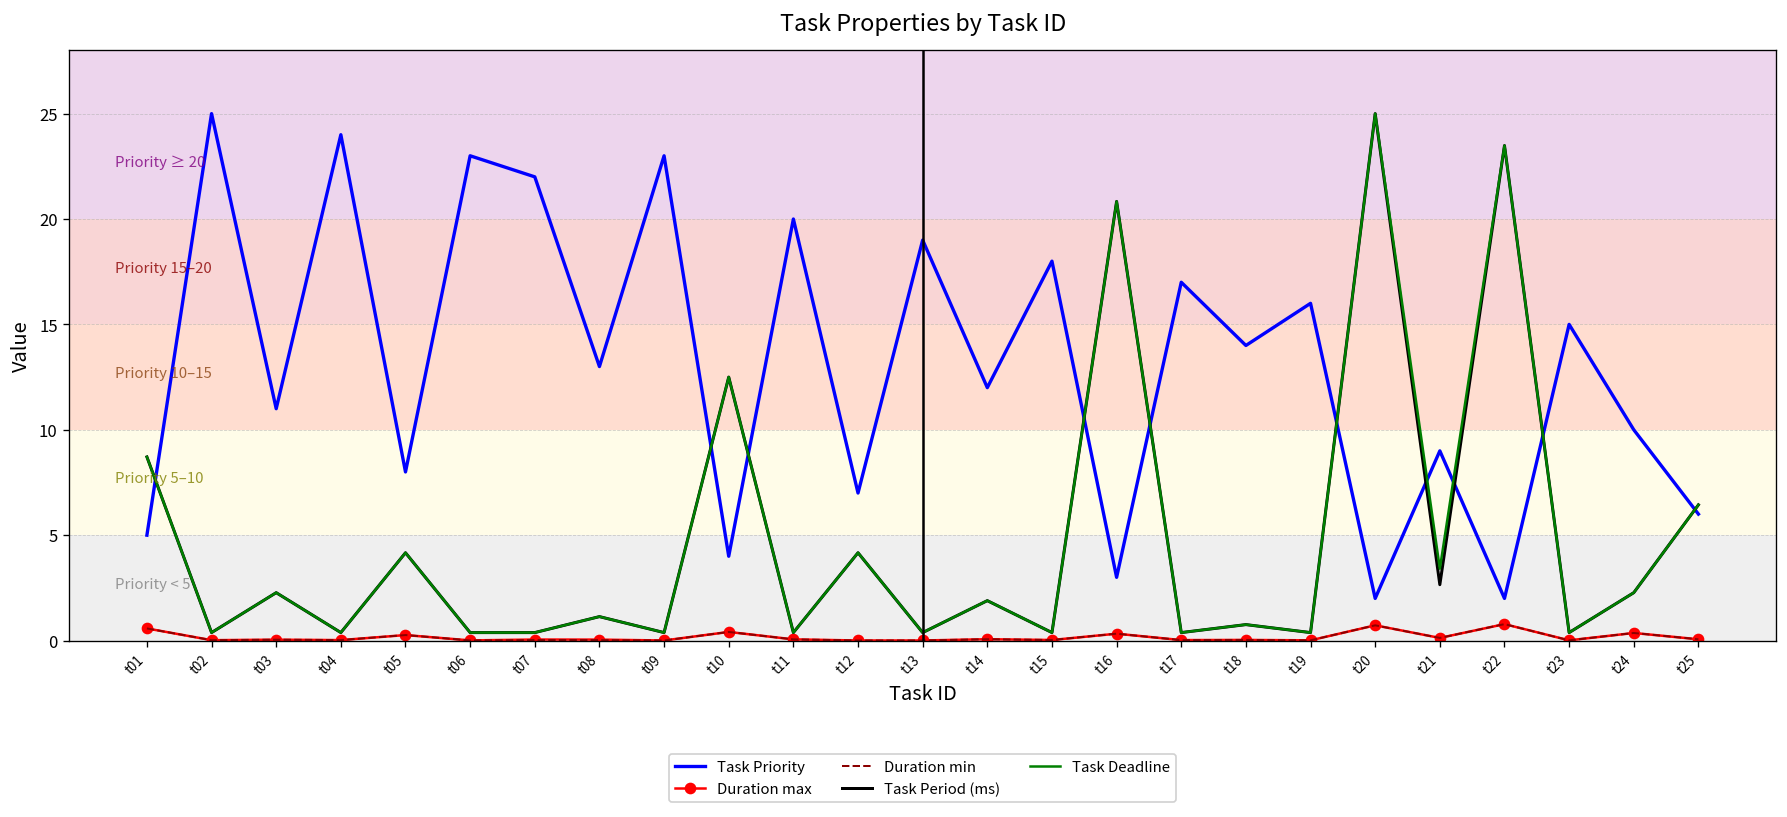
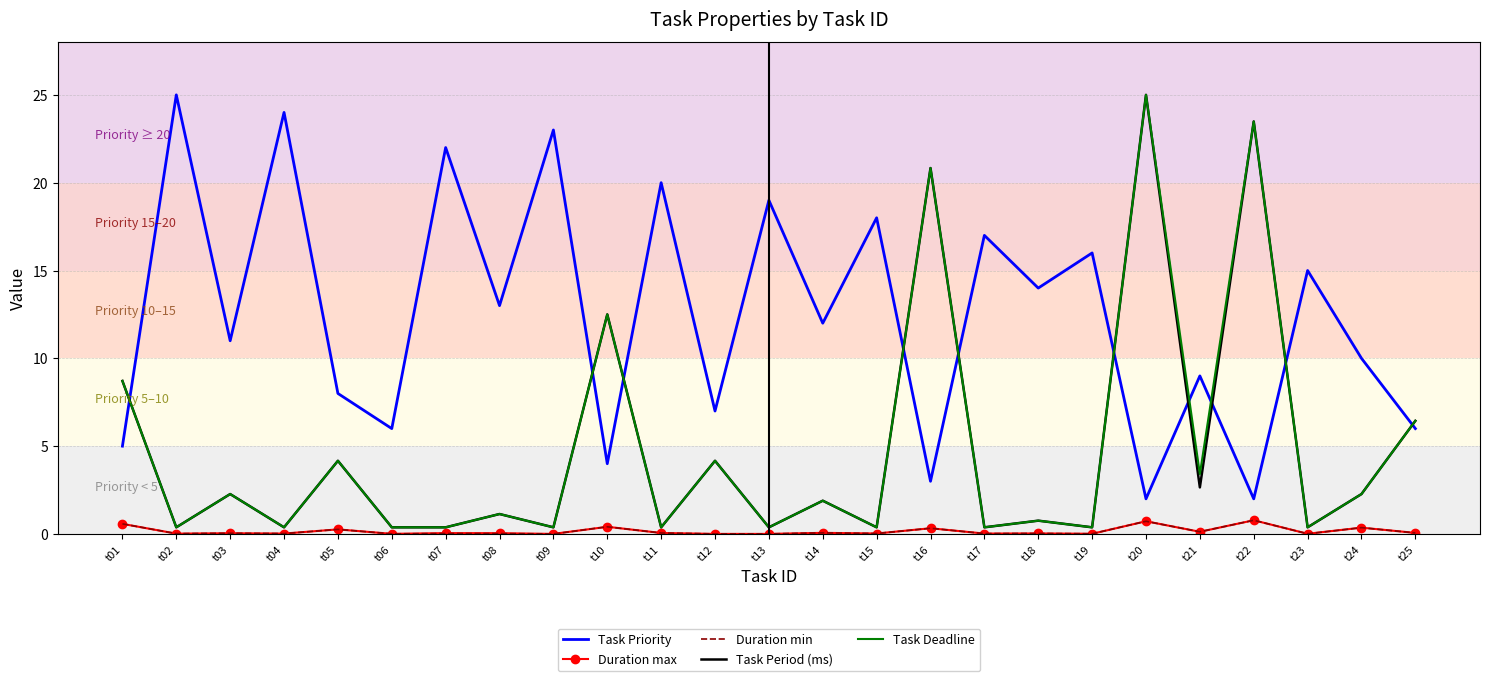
  {
    "Task Priority": {
      "t01": 5,
      "t02": 25,
      "t03": 11,
      "t04": 24,
      "t05": 8,
-     "t06": 23,
+     "t06": 6,
      "t07": 22,
      "t08": 13,
      "t09": 23,
      "t10": 4,
      "t11": 20,
      "t12": 7,
      "t13": 19,
      "t14": 12,
      "t15": 18,
      "t16": 3,
      "t17": 17,
      "t18": 14,
      "t19": 16,
      "t20": 2,
      "t21": 9,
      "t22": 2,
      "t23": 15,
      "t24": 10,
      "t25": 6
    },
    "Duration min": {
      "t01": 0.6,
      "t02": 0,
      "t03": 0,
      "t04": 0,
      "t05": 0.3,
      "t06": 0,
      "t07": 0,
      "t08": 0,
      "t09": 0,
      "t10": 0.4,
      "t11": 0,
      "t12": 0,
      "t13": 0,
      "t14": 0,
      "t15": 0,
      "t16": 0.3,
      "t17": 0,
      "t18": 0,
      "t19": 0,
      "t20": 0.7,
      "t21": 0,
      "t22": 0.8,
      "t23": 0,
      "t24": 0.4,
      "t25": 0
    },
    "Task Period (ms)": {
      "t21": 2.7
    },
    "Task Deadline": {
      "t21": 3.4
    }
  }
